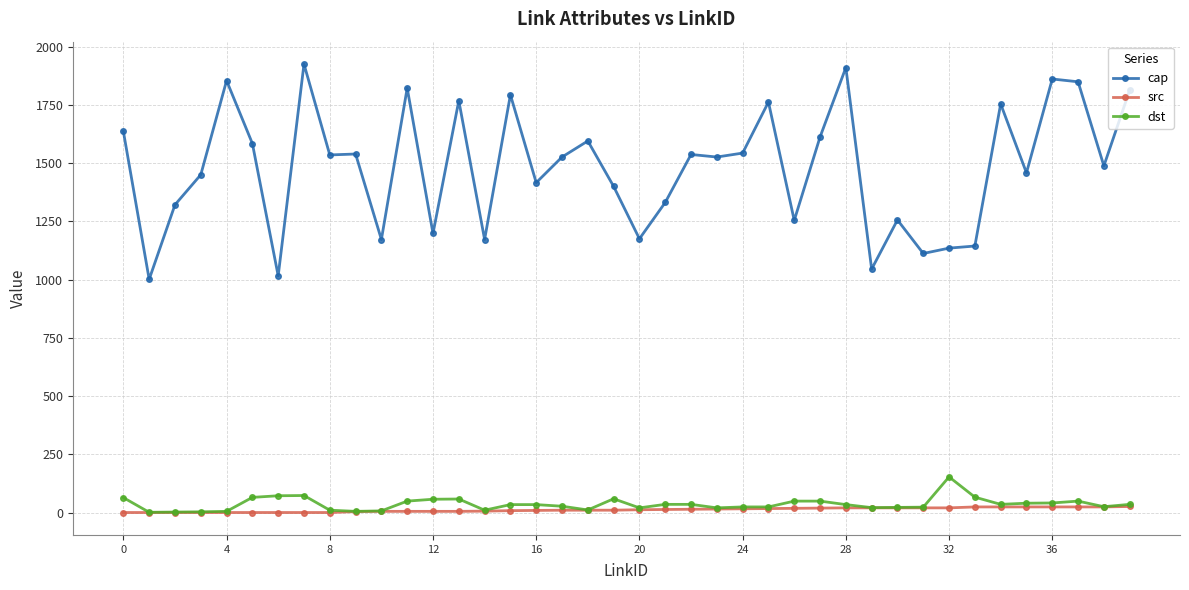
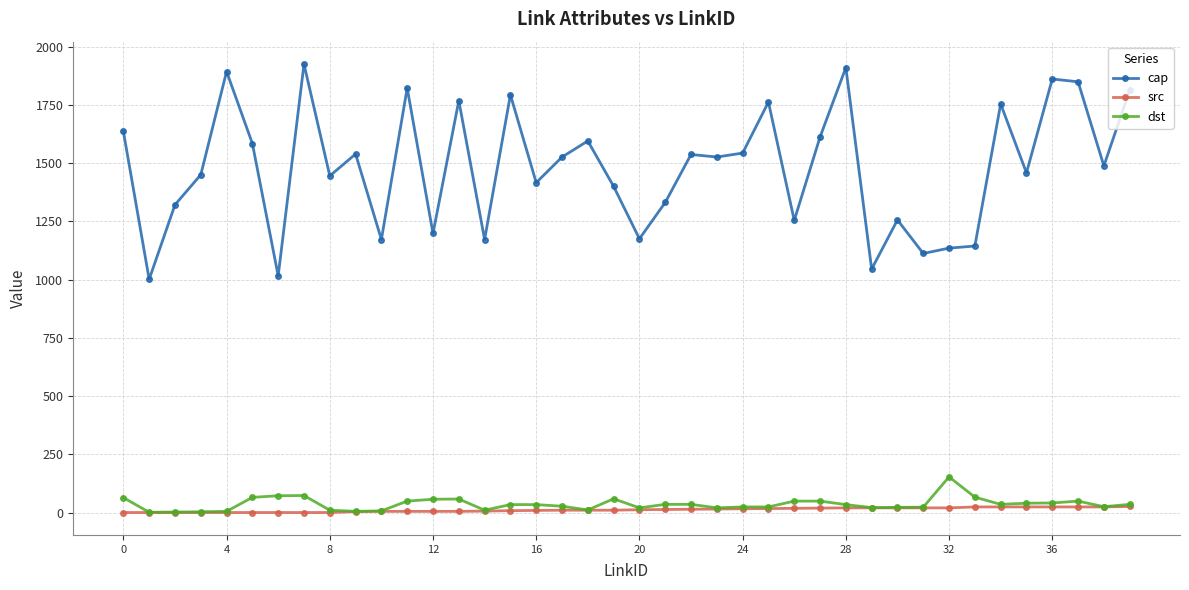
  {
    "cap": {
      "0": 1640,
-     "4": 1850,
-     "8": 1540,
+     "4": 1890,
+     "8": 1450,
      "12": 1200,
      "16": 1420,
      "20": 1180,
      "24": 1540,
      "28": 1910,
      "32": 1140,
      "36": 1860
    },
    "src": {
      "0": 0,
      "12": 10,
      "16": 10,
      "28": 20,
      "32": 20,
      "36": 20
    },
    "dst": {
      "0": 60,
      "12": 60,
      "16": 30,
      "28": 30,
      "32": 150,
      "36": 40
    }
  }
